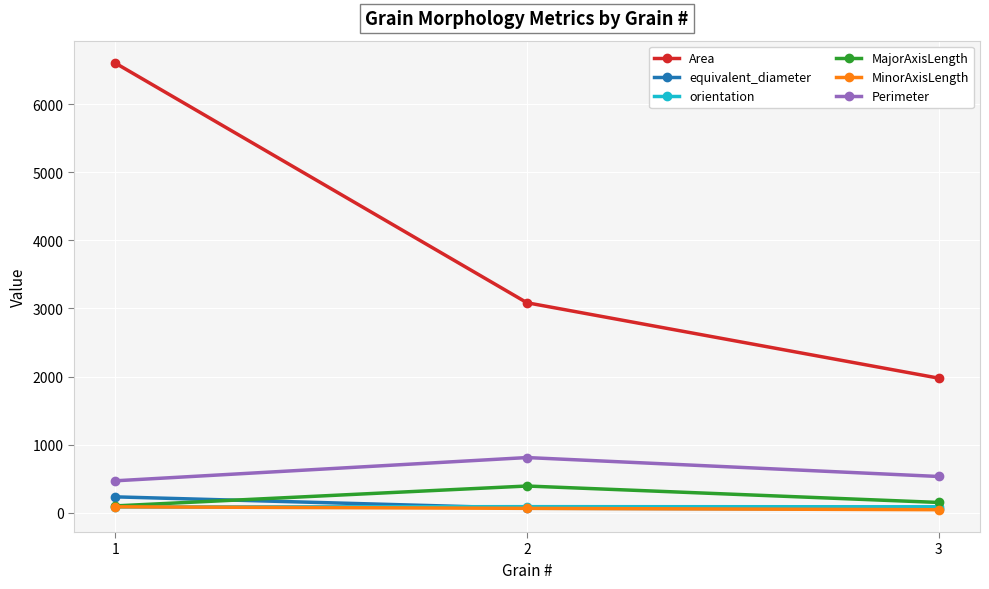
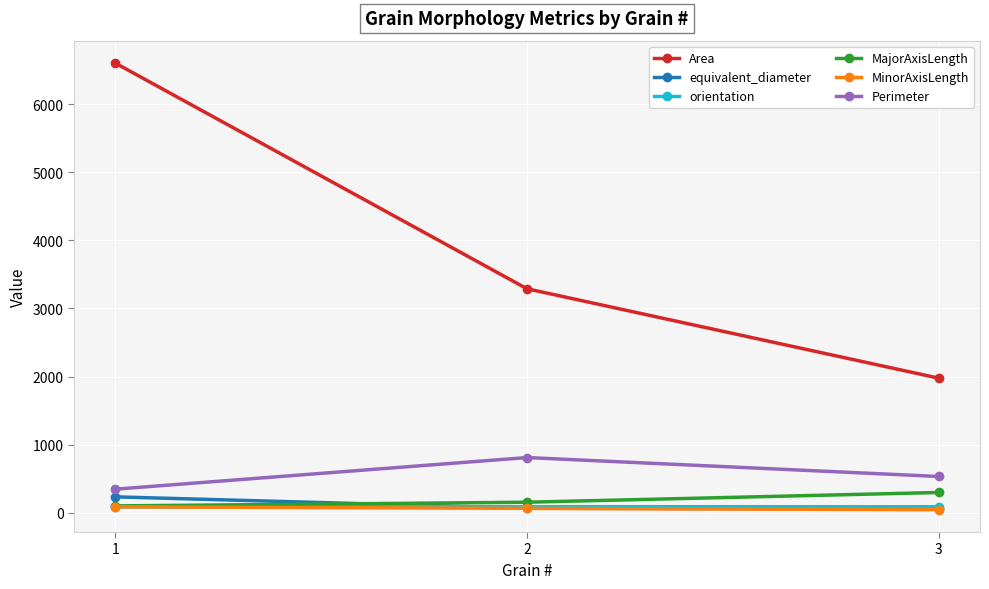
  {
    "Area": {
      "1": 6600,
-     "2": 3100,
+     "2": 3300,
      "3": 2000
    },
    "equivalent_diameter": {
      "1": 200
    },
    "MajorAxisLength": {
-     "2": 400,
-     "3": 100
+     "2": 200,
+     "3": 300
    },
    "Perimeter": {
-     "1": 500,
+     "1": 300,
      "2": 800,
      "3": 500
    }
  }
